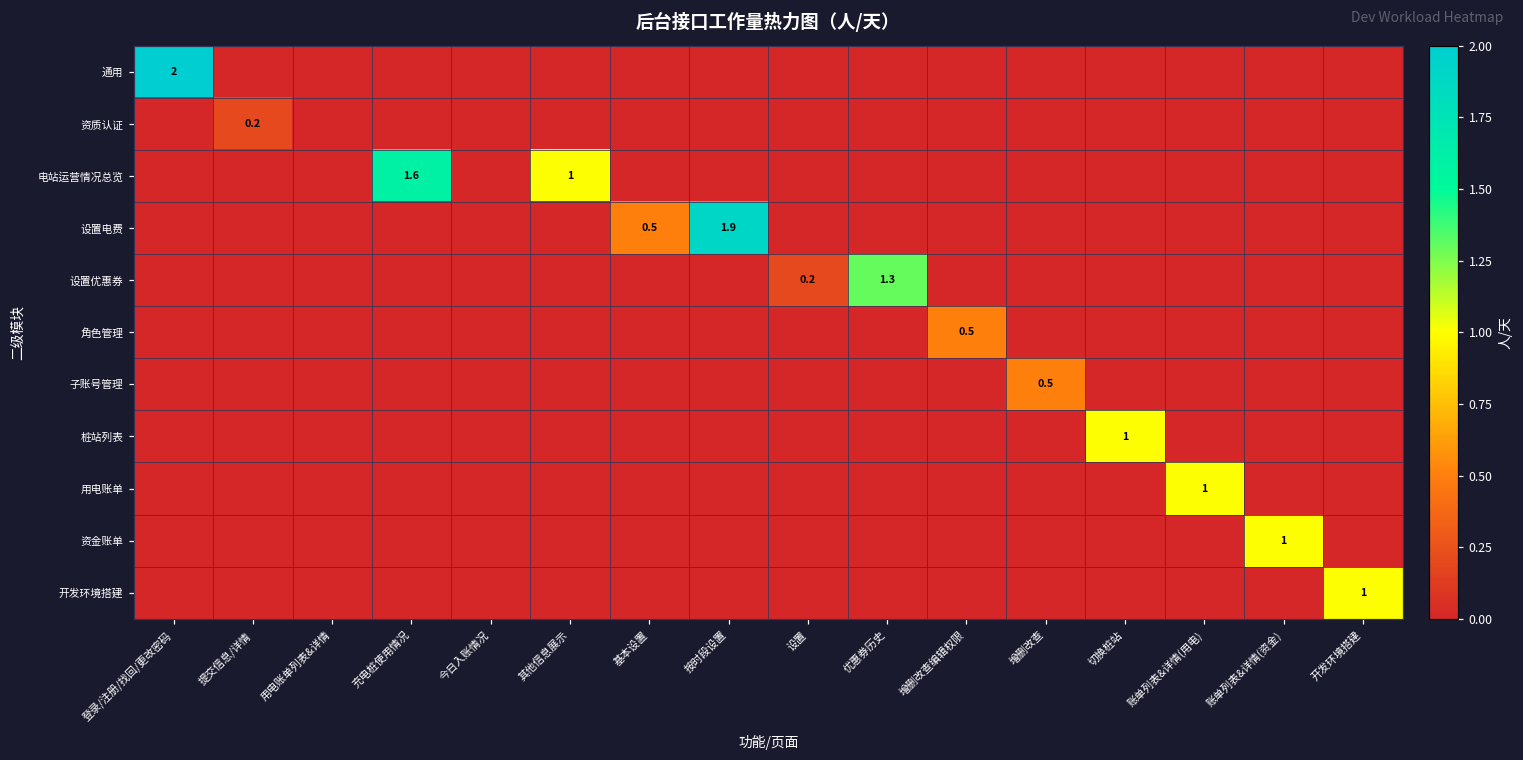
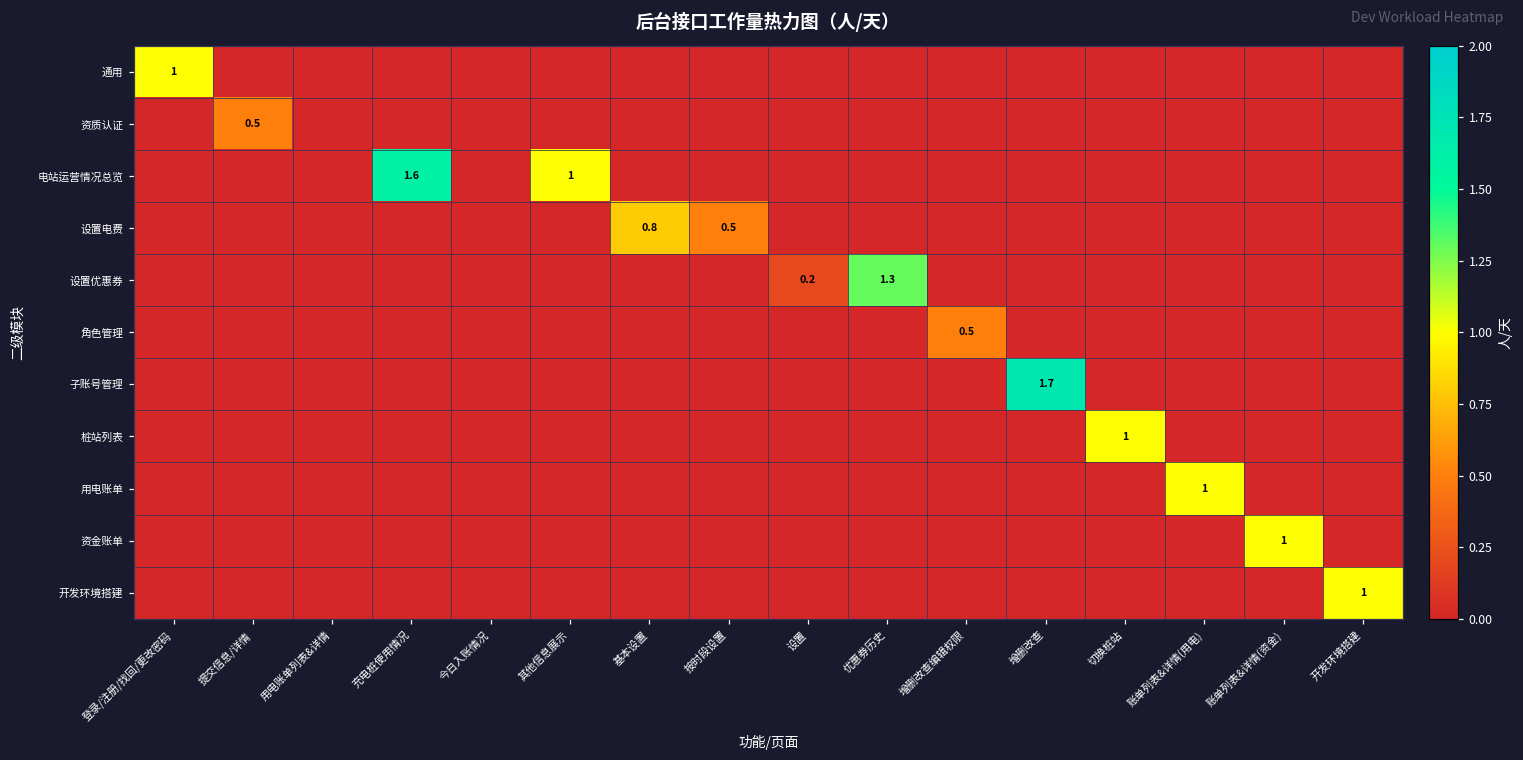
  {
    "通用": {
-     "登录/注册/找回/更改密码": 2
+     "登录/注册/找回/更改密码": 1
    },
    "资质认证": {
-     "提交信息/详情": 0.2
+     "提交信息/详情": 0.5
    },
    "电站运营情况总览": {
      "充电桩使用情况": 1.6,
      "其他信息展示": 1
    },
    "设置电费": {
-     "基本设置": 0.5,
-     "按时段设置": 1.9
+     "基本设置": 0.8,
+     "按时段设置": 0.5
    },
    "设置优惠券": {
      "设置": 0.2,
      "优惠券历史": 1.3
    },
    "角色管理": {
      "增删改查编辑权限": 0.5
    },
    "子账号管理": {
-     "增删改查": 0.5
+     "增删改查": 1.7
    },
    "桩站列表": {
      "切换桩站": 1
    },
    "用电账单": {
      "账单列表&详情(用电)": 1
    },
    "资金账单": {
      "账单列表&详情(资金)": 1
    },
    "开发环境搭建": {
      "开发环境搭建": 1
    }
  }
